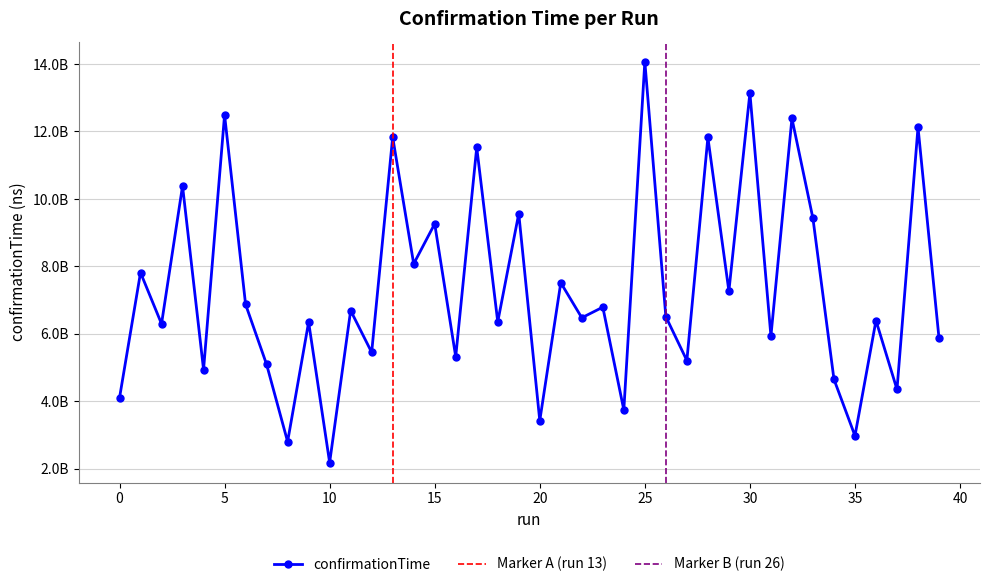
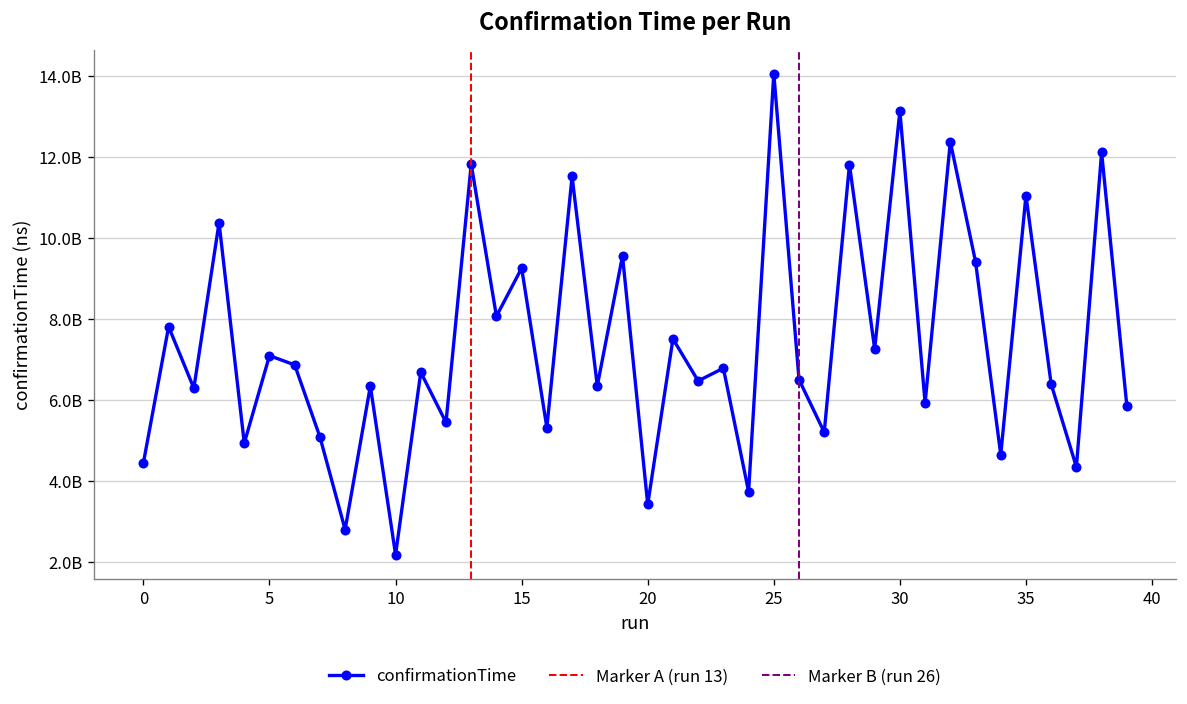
  {
-   "0": 4100000000,
-   "5": 12500000000,
+   "0": 4500000000,
+   "5": 7100000000,
    "10": 2200000000,
    "15": 9300000000,
    "20": 3400000000,
    "25": 14100000000,
    "30": 13100000000,
-   "35": 3000000000
+   "35": 11100000000
  }
